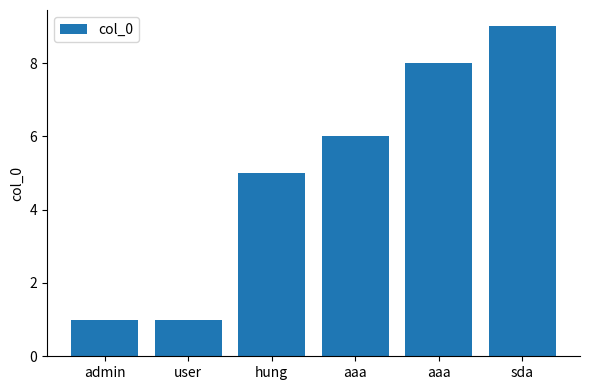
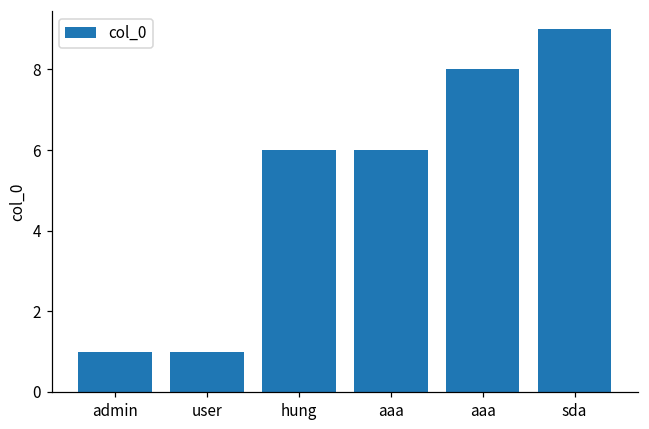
  {
    "admin": 1,
    "user": 1,
-   "hung": 5,
+   "hung": 6,
    "sda": 9
  }
